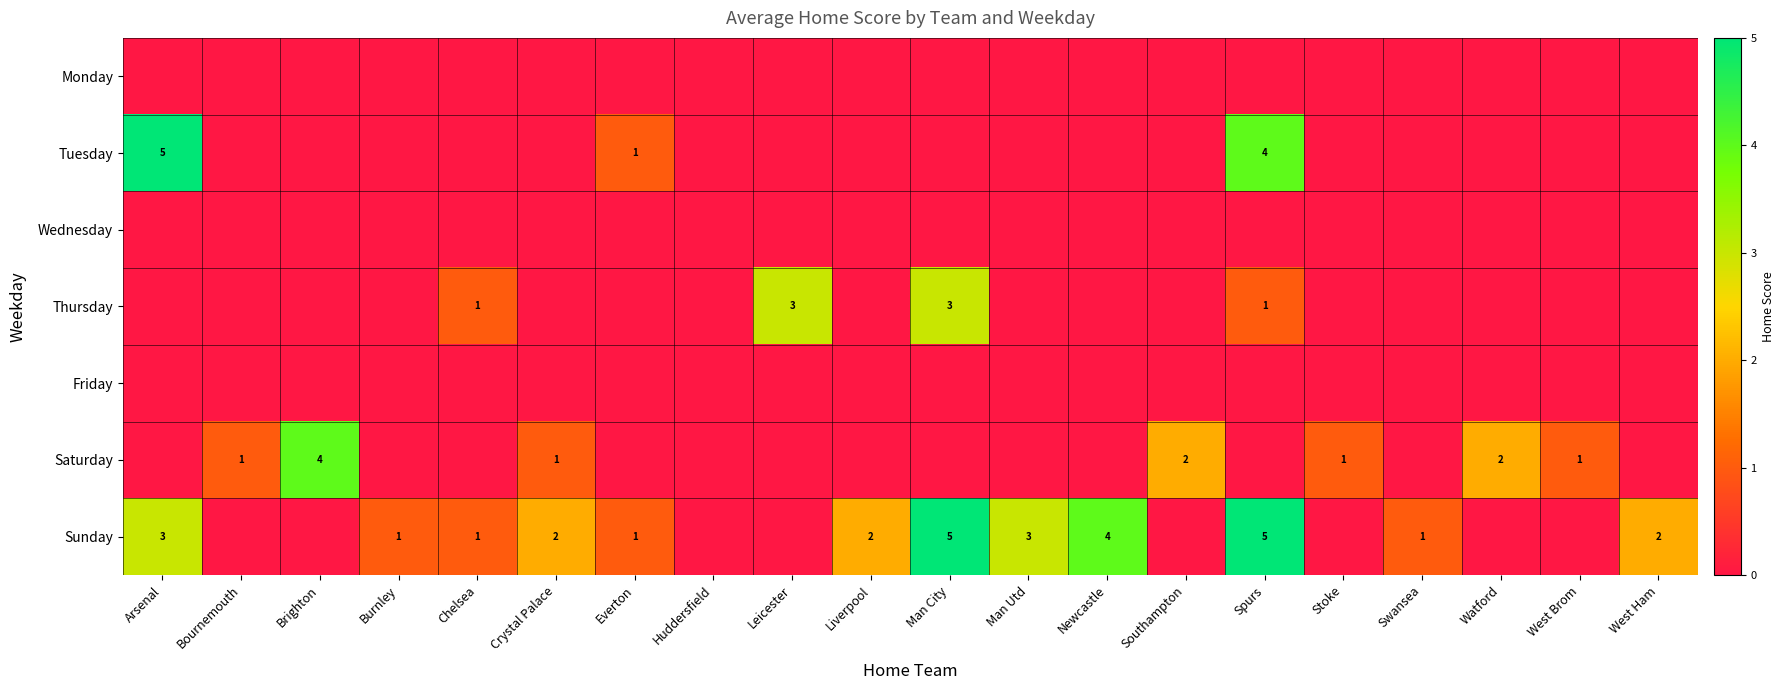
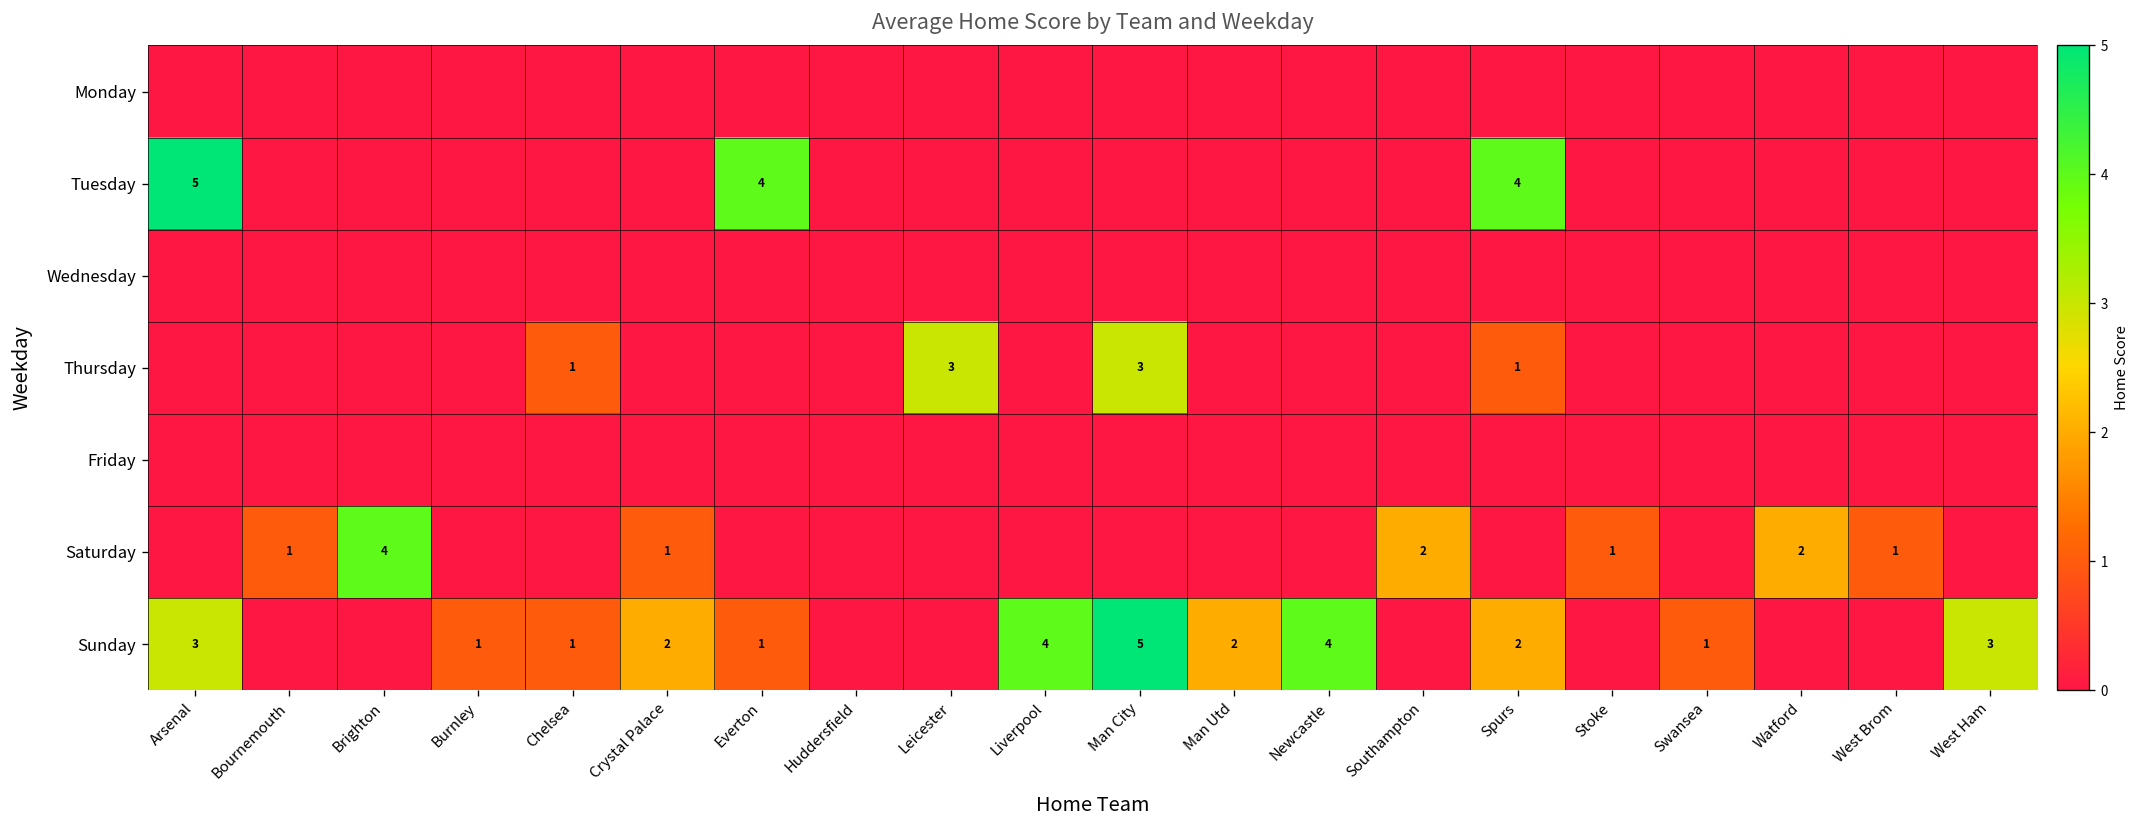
  {
    "Tuesday": {
      "Arsenal": 5,
-     "Everton": 1,
+     "Everton": 4,
      "Spurs": 4
    },
    "Thursday": {
      "Chelsea": 1,
      "Leicester": 3,
      "Man City": 3,
      "Spurs": 1
    },
    "Saturday": {
      "Bournemouth": 1,
      "Brighton": 4,
      "Crystal Palace": 1,
      "Southampton": 2,
      "Stoke": 1,
      "Watford": 2,
      "West Brom": 1
    },
    "Sunday": {
      "Arsenal": 3,
      "Burnley": 1,
      "Chelsea": 1,
      "Crystal Palace": 2,
      "Everton": 1,
-     "Liverpool": 2,
+     "Liverpool": 4,
      "Man City": 5,
-     "Man Utd": 3,
+     "Man Utd": 2,
      "Newcastle": 4,
-     "Spurs": 5,
+     "Spurs": 2,
      "Swansea": 1,
-     "West Ham": 2
+     "West Ham": 3
    }
  }
